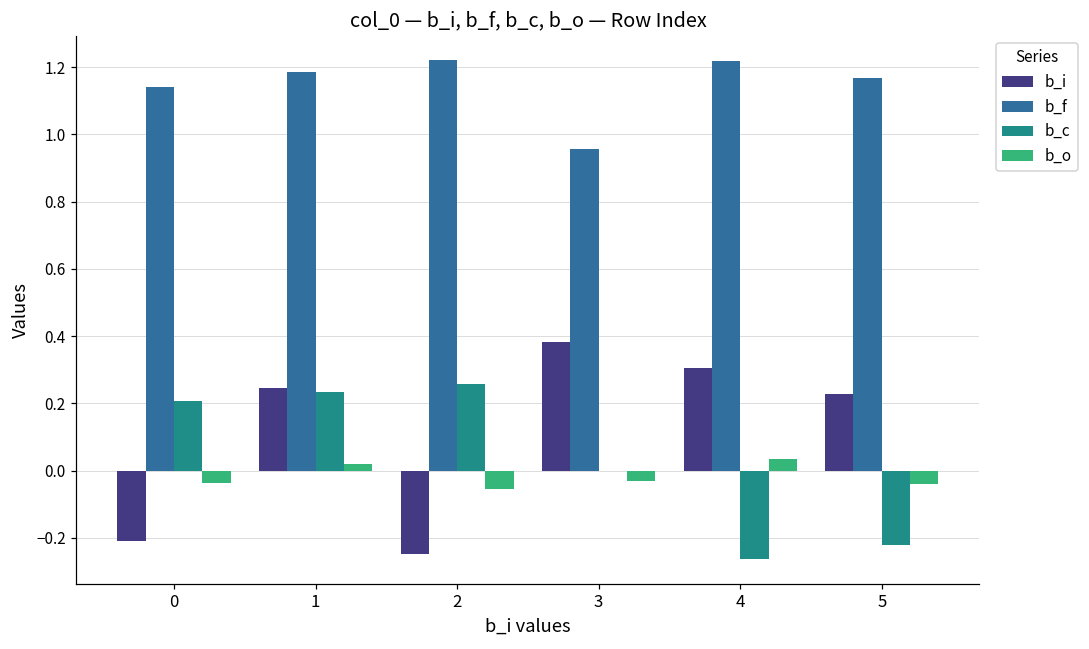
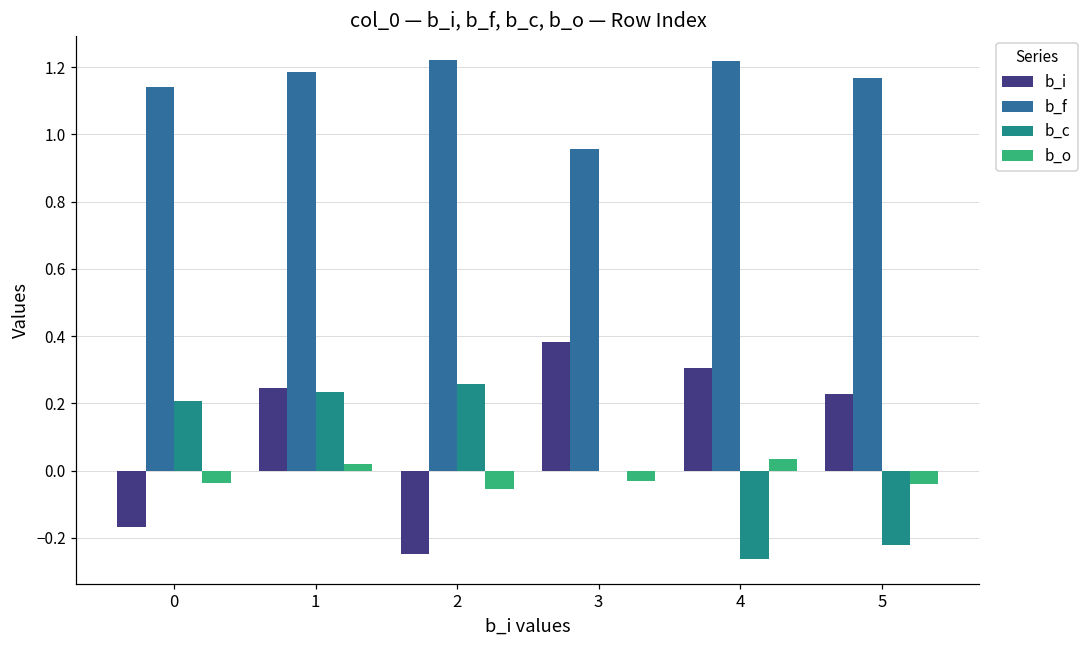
  {
    "b_i": {
-     "0": -0.21,
+     "0": -0.17,
      "1": 0.24,
      "2": -0.25,
      "3": 0.38,
      "4": 0.31,
      "5": 0.23
    }
  }
